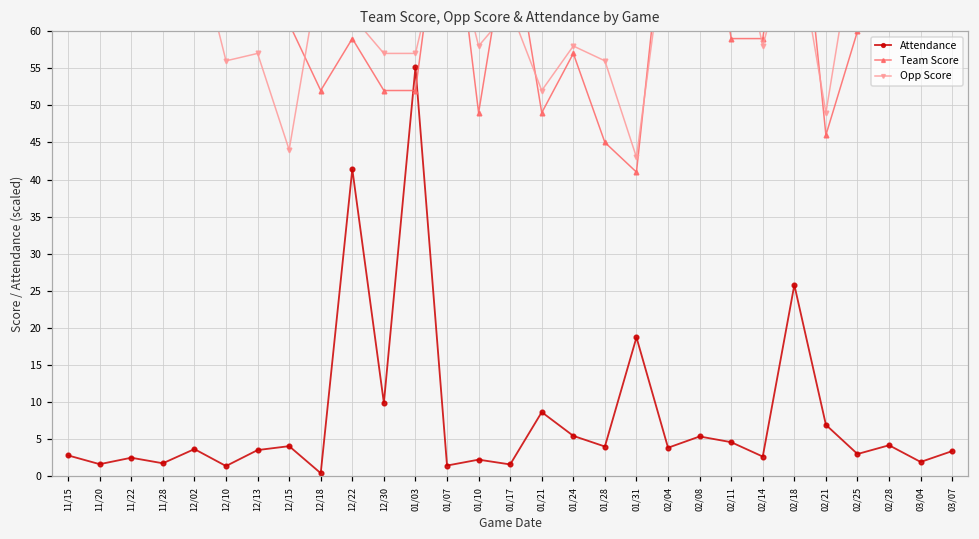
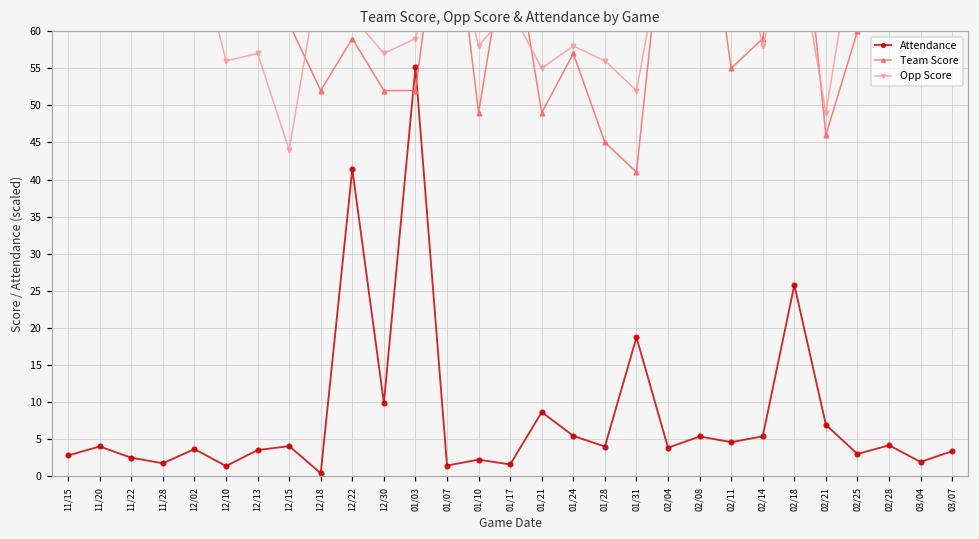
  {
    "Attendance": {
      "11/15": 3,
-     "11/20": 2,
+     "11/20": 4,
      "11/22": 3,
      "11/28": 2,
      "12/02": 4,
      "12/10": 1,
      "12/13": 4,
      "12/15": 4,
      "12/18": 0,
      "12/22": 41,
      "12/30": 10,
      "01/03": 55,
      "01/07": 1,
      "01/10": 2,
      "01/17": 2,
      "01/21": 9,
      "01/24": 5,
      "01/28": 4,
      "01/31": 19,
      "02/04": 4,
      "02/08": 5,
      "02/11": 5,
-     "02/14": 3,
+     "02/14": 5,
      "02/18": 26,
      "02/21": 7,
      "02/25": 3,
      "02/28": 4,
      "03/04": 2,
      "03/07": 3
    },
    "Team Score": {
      "12/18": 52,
      "12/22": 59,
      "12/30": 52,
      "01/03": 52,
      "01/10": 49,
      "01/21": 49,
      "01/24": 57,
      "01/28": 45,
      "01/31": 41,
-     "02/11": 59,
+     "02/11": 55,
      "02/14": 59,
      "02/21": 46,
      "02/25": 60
    },
    "Opp Score": {
      "12/10": 56,
      "12/13": 57,
      "12/15": 44,
      "12/30": 57,
-     "01/03": 57,
+     "01/03": 59,
      "01/10": 58,
-     "01/21": 52,
+     "01/21": 55,
      "01/24": 58,
      "01/28": 56,
-     "01/31": 43,
+     "01/31": 52,
      "02/14": 58,
      "02/21": 49
    }
  }
